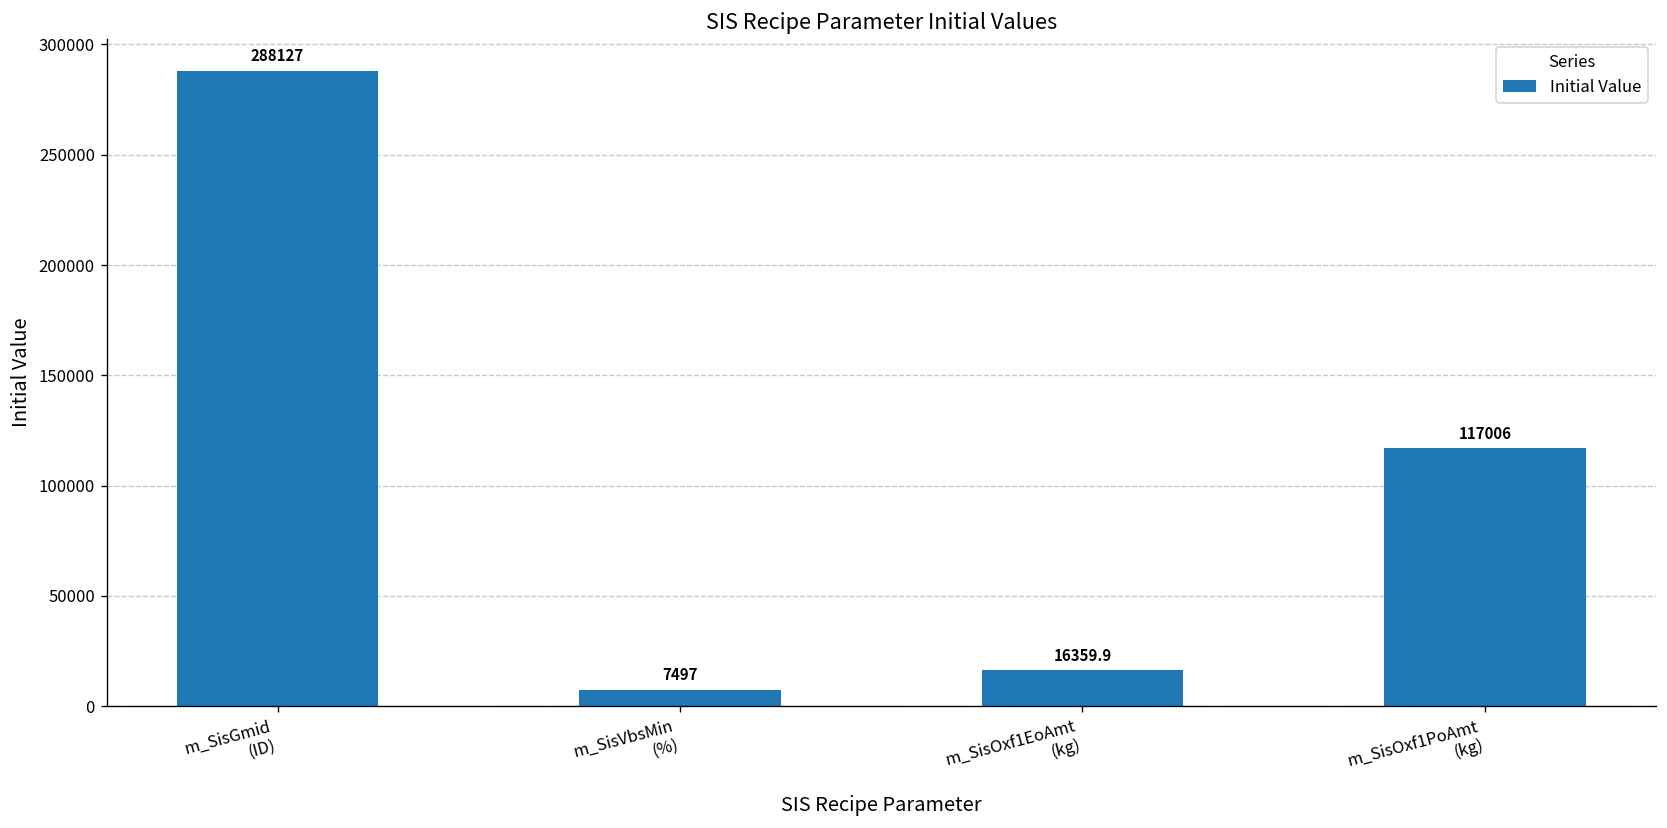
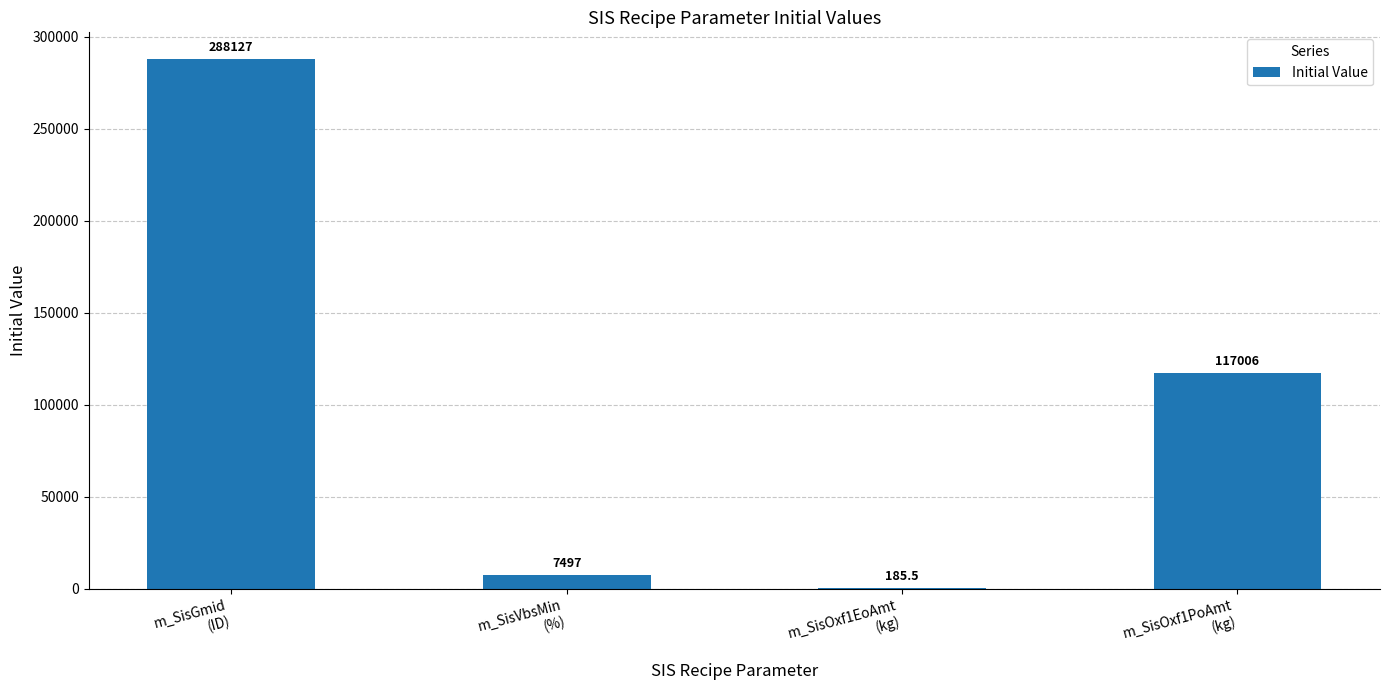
  {
    "m_SisGmid (ID)": 288127,
    "m_SisVbsMin (%)": 7497,
-   "m_SisOxf1EoAmt (kg)": 16359.9,
+   "m_SisOxf1EoAmt (kg)": 185.5,
    "m_SisOxf1PoAmt (kg)": 117006
  }
